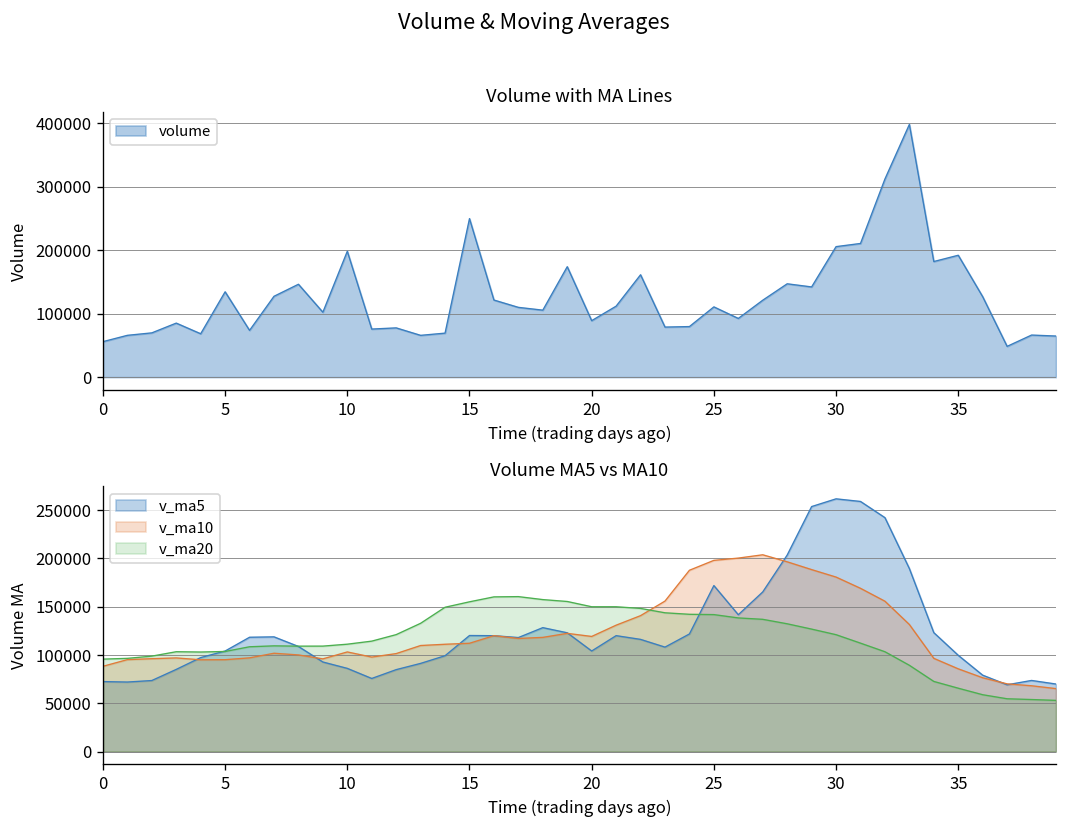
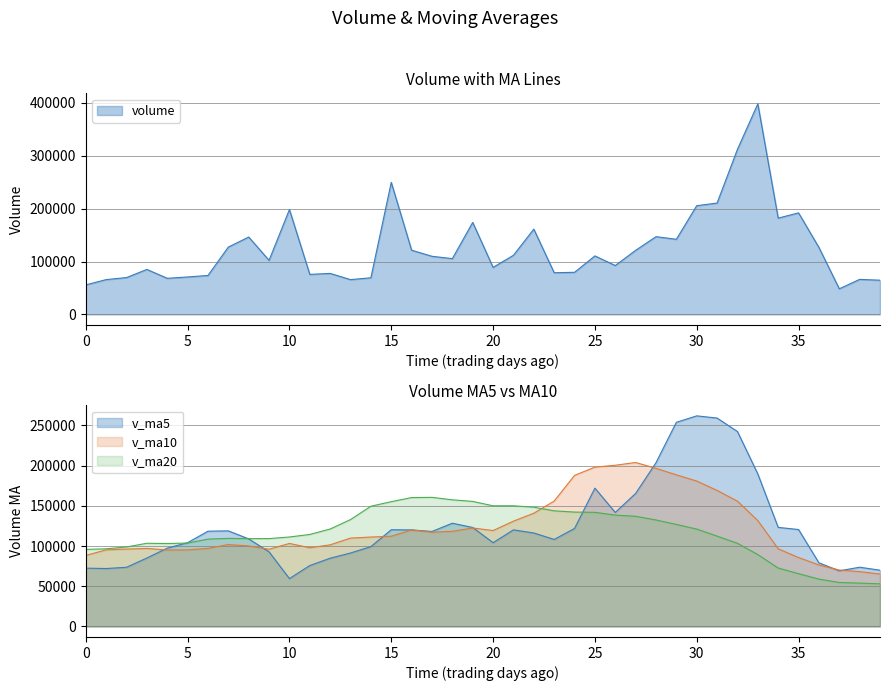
  {
    "Volume with MA Lines": {
      "0": 60000,
-     "5": 130000,
+     "5": 70000,
      "10": 200000,
      "15": 250000,
      "20": 90000,
      "25": 110000,
      "30": 210000,
      "35": 190000
    },
    "Volume MA5 vs MA10": {
      "v_ma5": {
        "0": 70000,
-       "10": 90000,
+       "10": 60000,
        "15": 120000,
        "20": 100000,
        "25": 170000,
        "30": 260000,
-       "35": 100000
+       "35": 120000
      }
    }
  }
